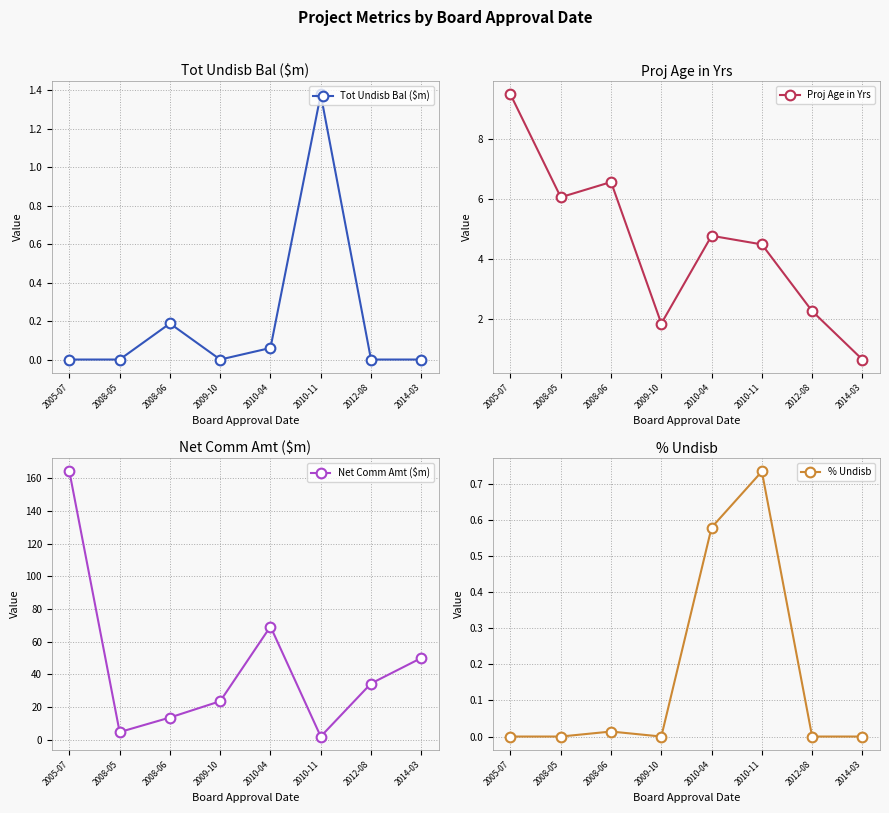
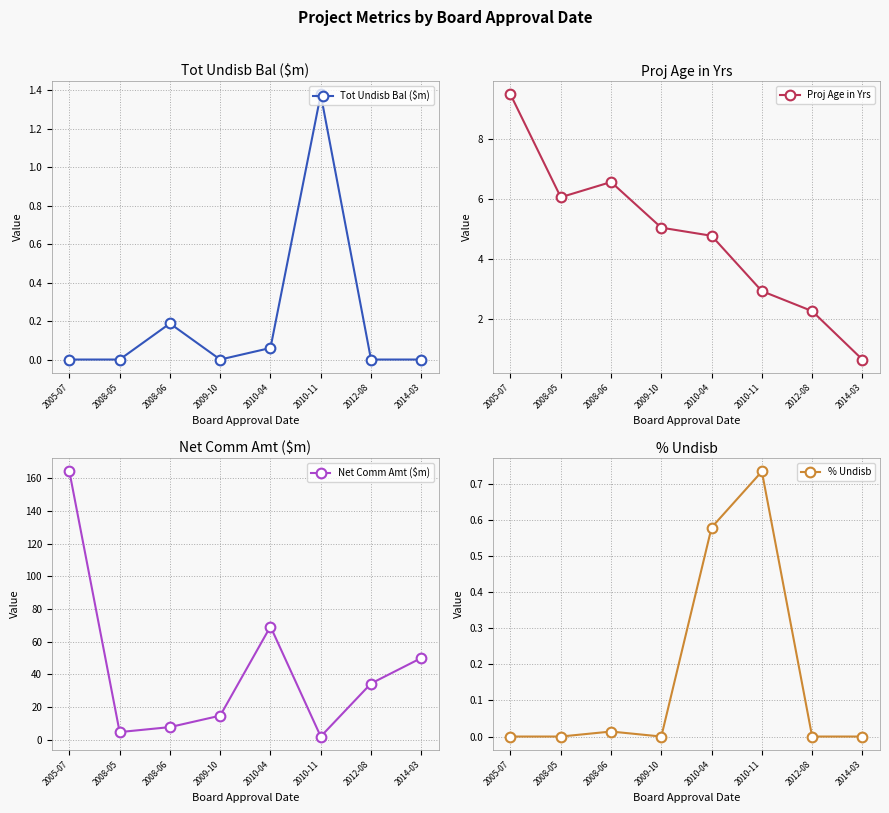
  {
    "Tot Undisb Bal ($m)": {
      "2005-07": 0.00,
      "2008-05": 0.00,
      "2008-06": 0.19,
      "2009-10": 0.00,
      "2010-04": 0.06,
      "2012-08": 0.00,
      "2014-03": 0.00
    },
    "Proj Age in Yrs": {
      "2005-07": 9.5,
      "2008-05": 6.0,
      "2008-06": 6.6,
-     "2009-10": 1.8,
+     "2009-10": 5.0,
      "2010-04": 4.8,
-     "2010-11": 4.5,
+     "2010-11": 2.9,
      "2012-08": 2.2,
      "2014-03": 0.6
    },
    "Net Comm Amt ($m)": {
      "2005-07": 164,
      "2008-05": 5,
-     "2008-06": 14,
-     "2009-10": 24,
+     "2008-06": 8,
+     "2009-10": 15,
      "2010-04": 69,
      "2010-11": 2,
      "2012-08": 34,
      "2014-03": 50
    },
    "% Undisb": {
      "2005-07": 0.00,
      "2008-05": 0.00,
      "2008-06": 0.01,
      "2009-10": 0.00,
      "2010-04": 0.58,
      "2010-11": 0.73,
      "2012-08": 0.00,
      "2014-03": 0.00
    }
  }
